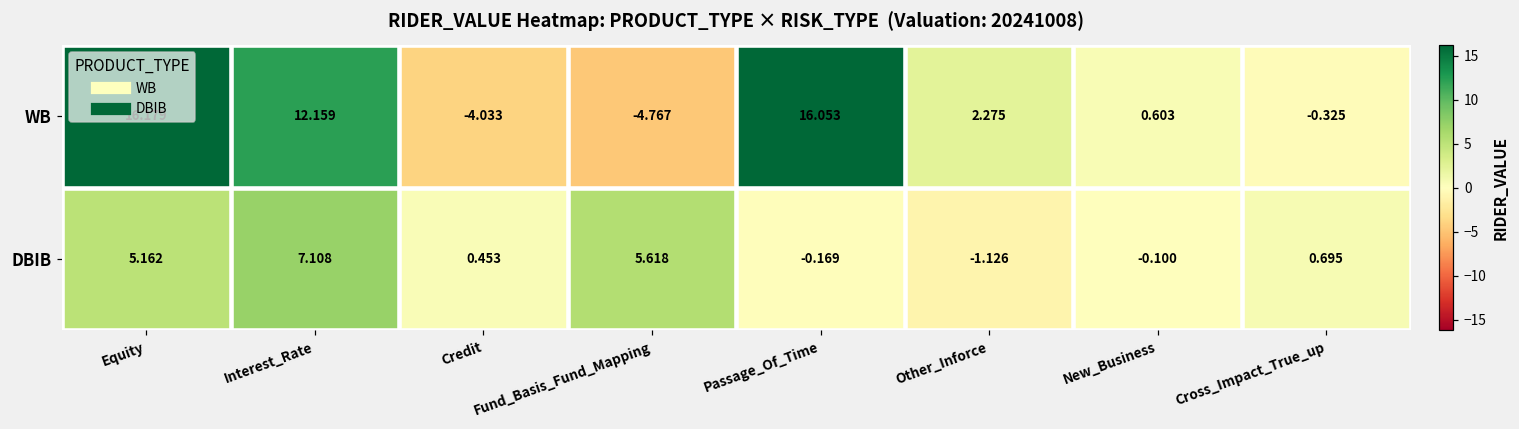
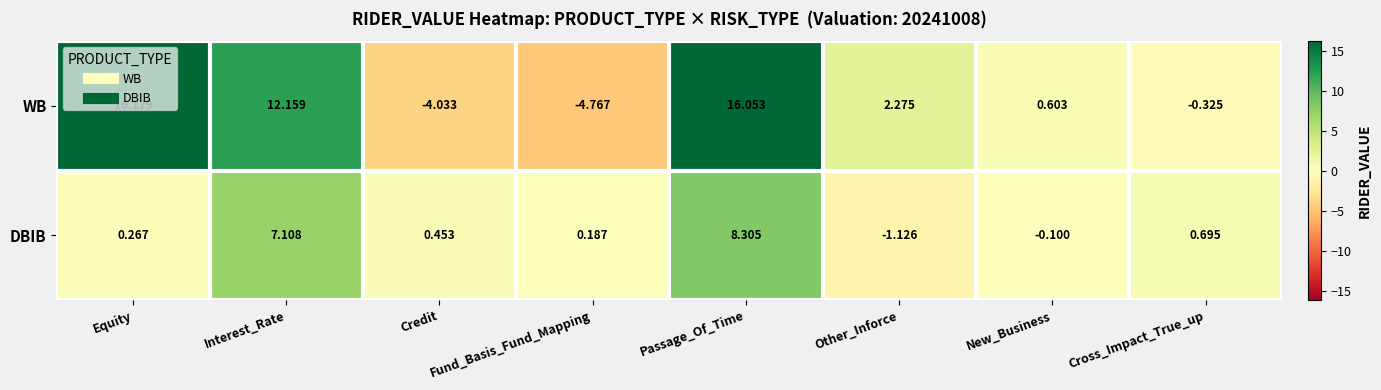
  {
    "WB": {
      "Interest_Rate": 12.159,
      "Credit": -4.033,
      "Fund_Basis_Fund_Mapping": -4.767,
      "Passage_Of_Time": 16.053,
      "Other_Inforce": 2.275,
      "New_Business": 0.603,
      "Cross_Impact_True_up": -0.325
    },
    "DBIB": {
-     "Equity": 5.162,
+     "Equity": 0.267,
      "Interest_Rate": 7.108,
      "Credit": 0.453,
-     "Fund_Basis_Fund_Mapping": 5.618,
-     "Passage_Of_Time": -0.169,
+     "Fund_Basis_Fund_Mapping": 0.187,
+     "Passage_Of_Time": 8.305,
      "Other_Inforce": -1.126,
      "New_Business": -0.100,
      "Cross_Impact_True_up": 0.695
    }
  }
